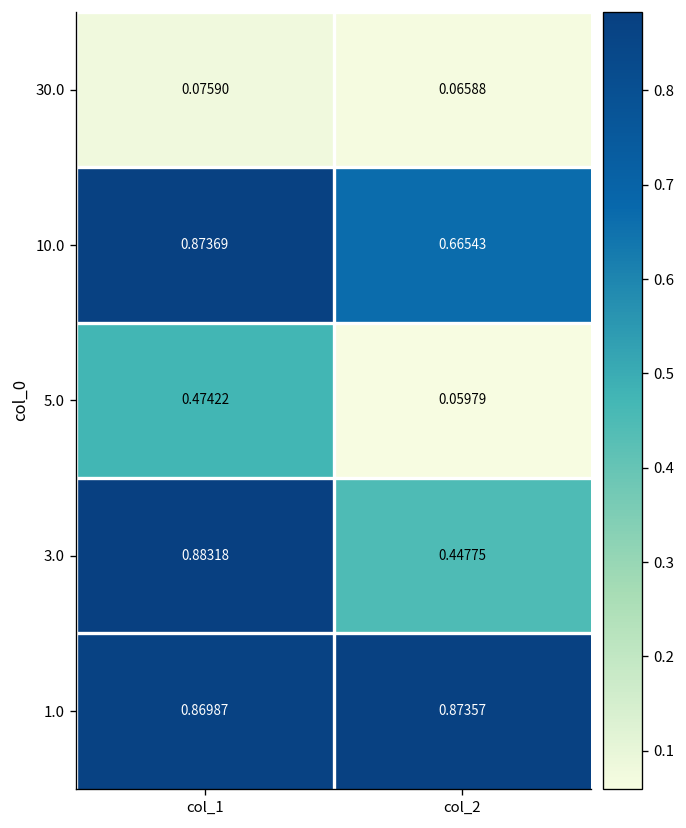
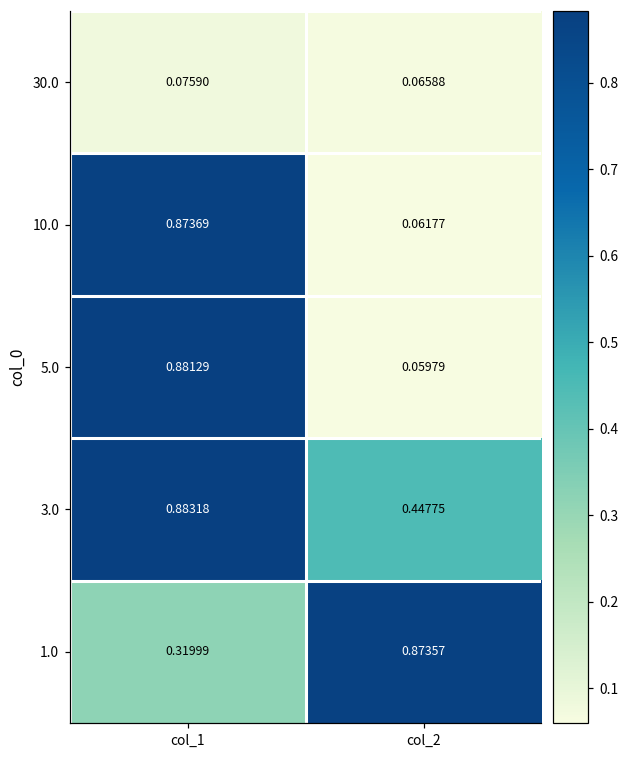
  {
    "30.0": {
      "col_1": 0.07590,
      "col_2": 0.06588
    },
    "10.0": {
      "col_1": 0.87369,
-     "col_2": 0.66543
+     "col_2": 0.06177
    },
    "5.0": {
-     "col_1": 0.47422,
+     "col_1": 0.88129,
      "col_2": 0.05979
    },
    "3.0": {
      "col_1": 0.88318,
      "col_2": 0.44775
    },
    "1.0": {
-     "col_1": 0.86987,
+     "col_1": 0.31999,
      "col_2": 0.87357
    }
  }
